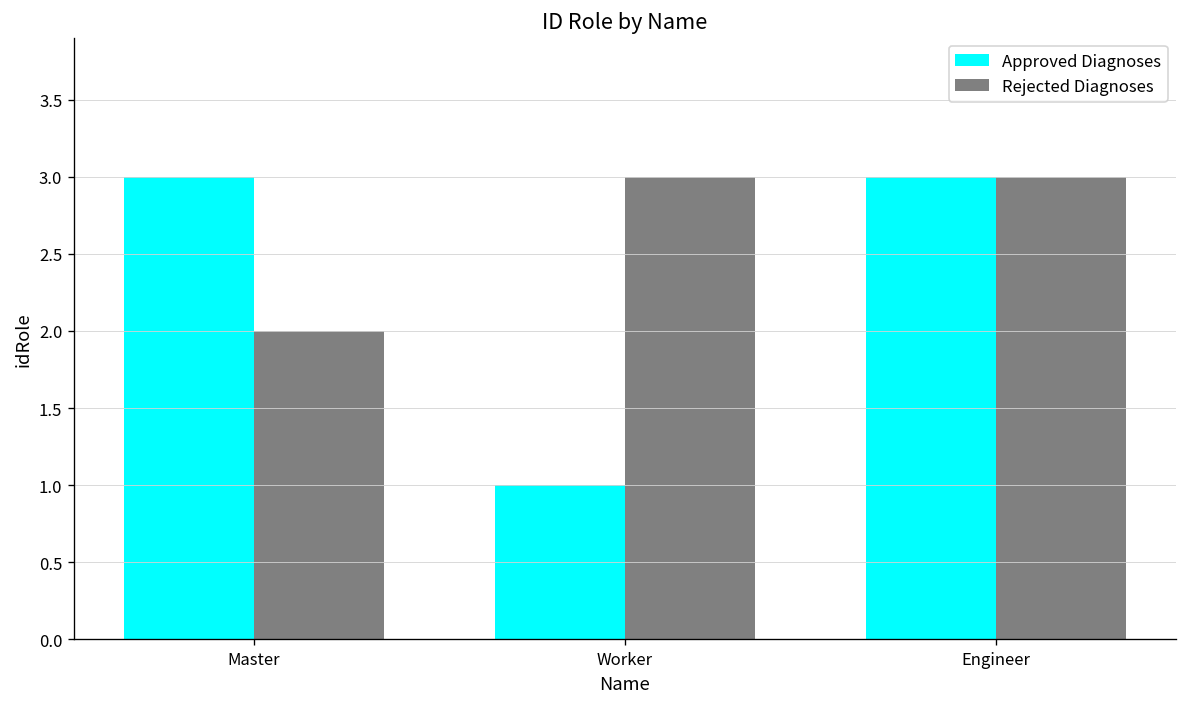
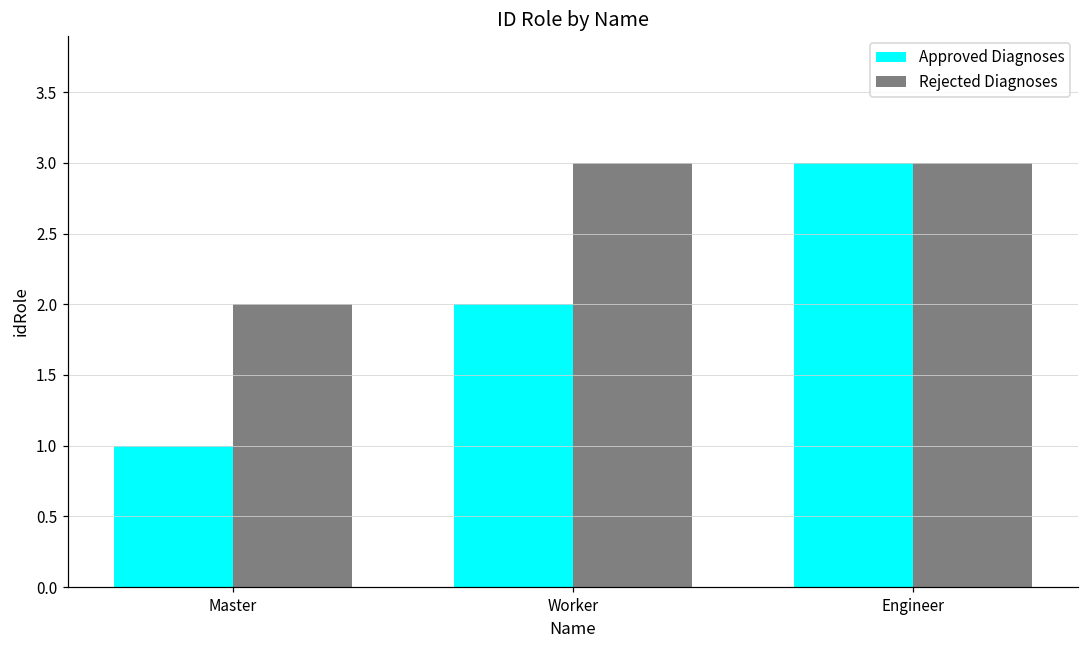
  {
    "Approved Diagnoses": {
-     "Master": 3,
-     "Worker": 1,
+     "Master": 1,
+     "Worker": 2,
      "Engineer": 3
    },
    "Rejected Diagnoses": {
      "Master": 2,
      "Worker": 3,
      "Engineer": 3
    }
  }
